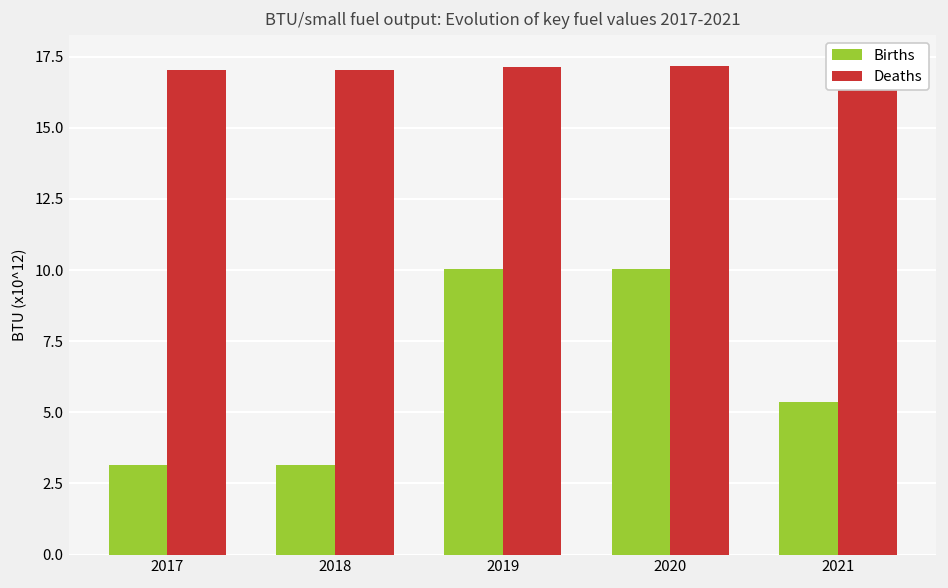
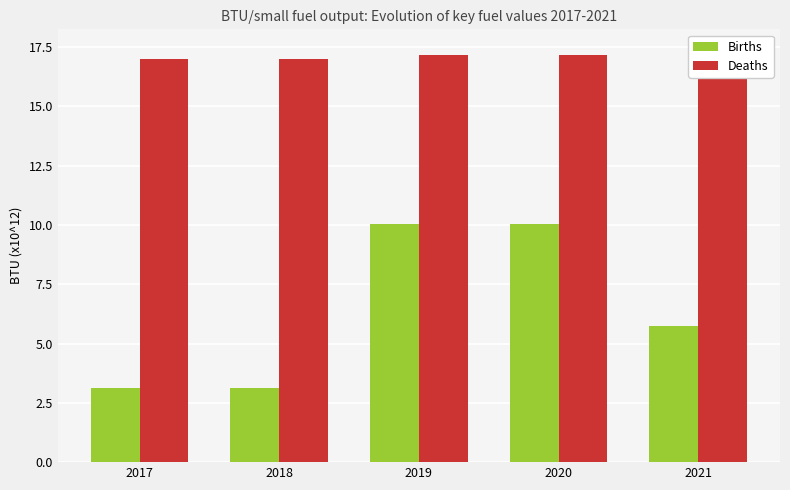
  {
    "Births": {
      "2017": 3.1,
      "2018": 3.1,
      "2019": 10.0,
      "2020": 10.0,
-     "2021": 5.4
+     "2021": 5.7
    },
    "Deaths": {
      "2017": 17.0,
      "2018": 17.0,
      "2019": 17.2,
      "2020": 17.2
    }
  }
